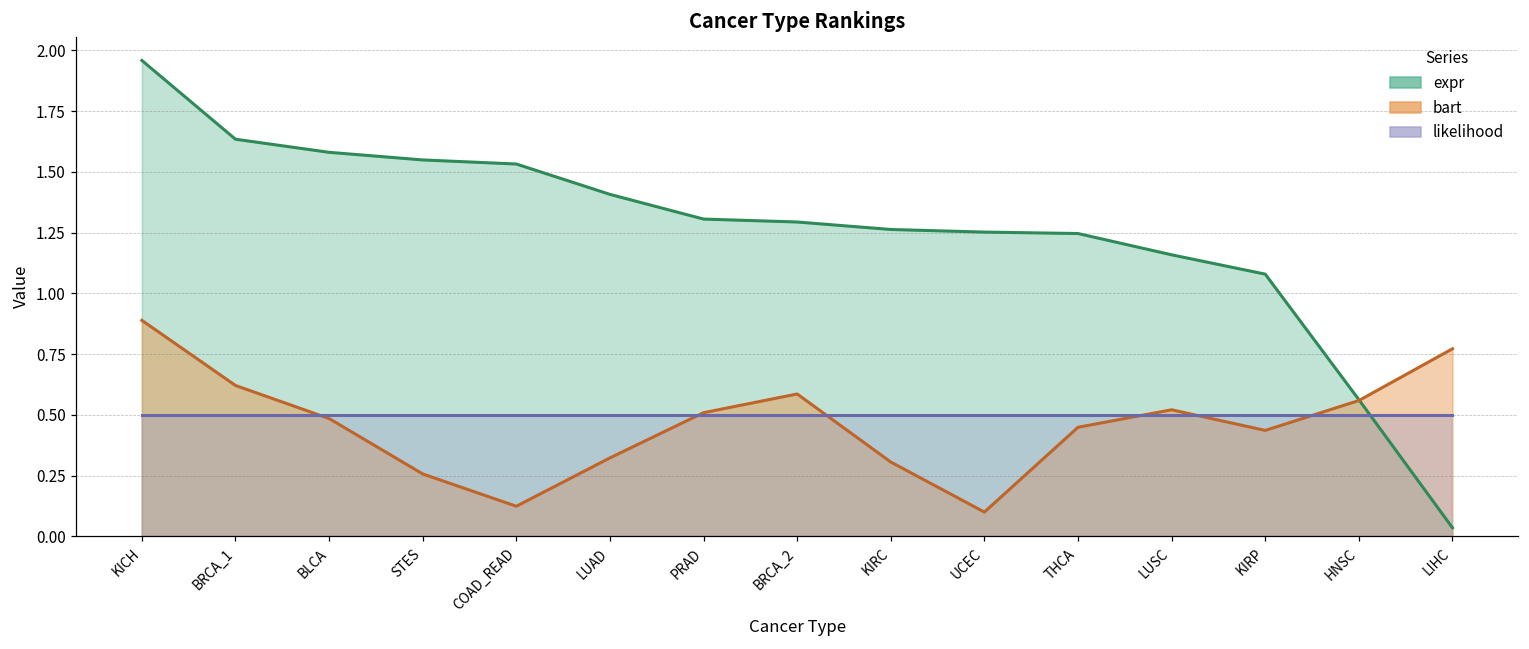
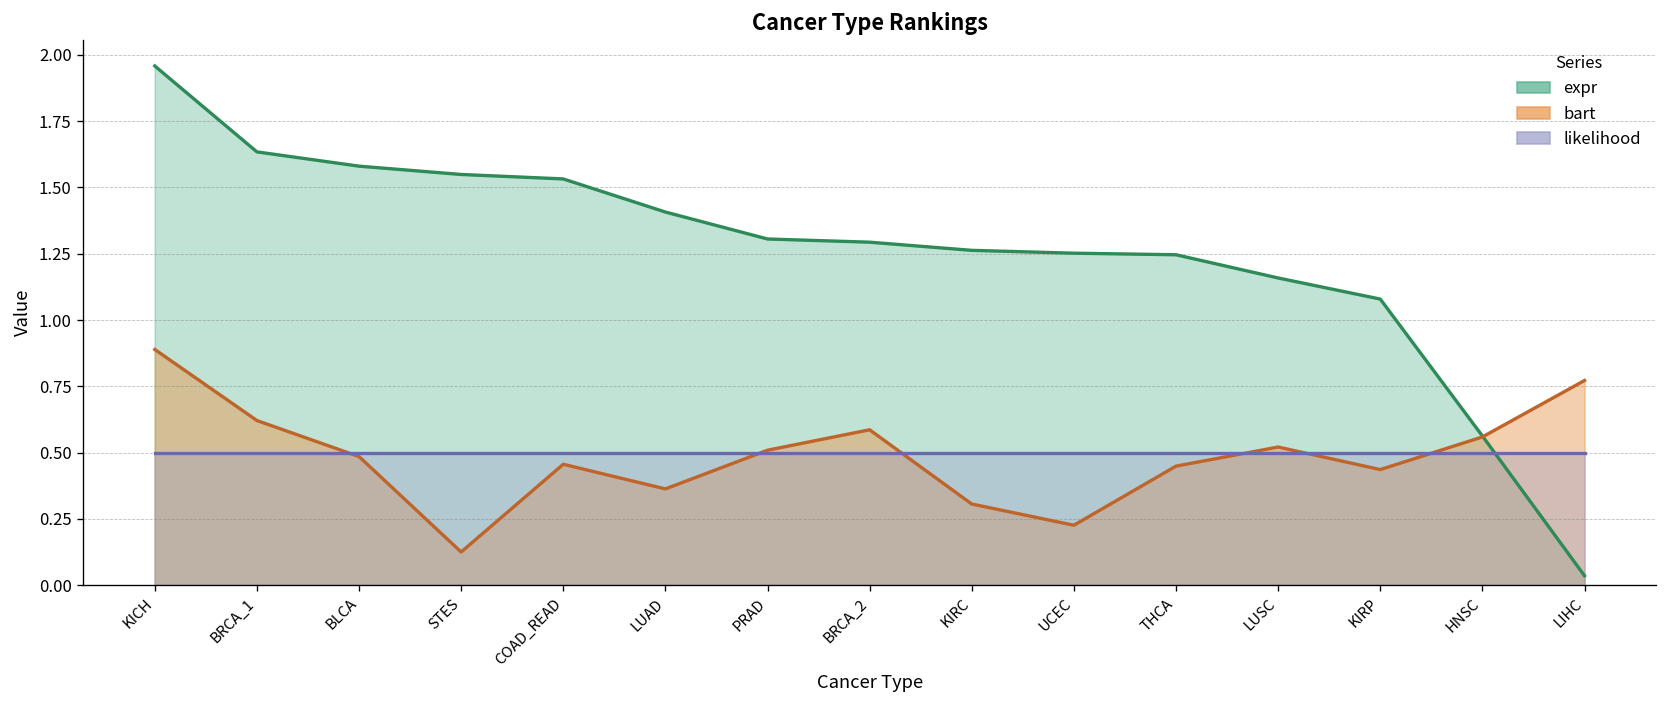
  {
    "bart": {
      "KICH": 0.89,
      "BRCA_1": 0.62,
      "BLCA": 0.49,
-     "STES": 0.26,
-     "COAD_READ": 0.12,
-     "LUAD": 0.32,
+     "STES": 0.13,
+     "COAD_READ": 0.46,
+     "LUAD": 0.36,
      "BRCA_2": 0.59,
      "KIRC": 0.31,
-     "UCEC": 0.10,
+     "UCEC": 0.23,
      "THCA": 0.45,
      "LUSC": 0.52,
      "KIRP": 0.44,
      "LIHC": 0.77
    }
  }
